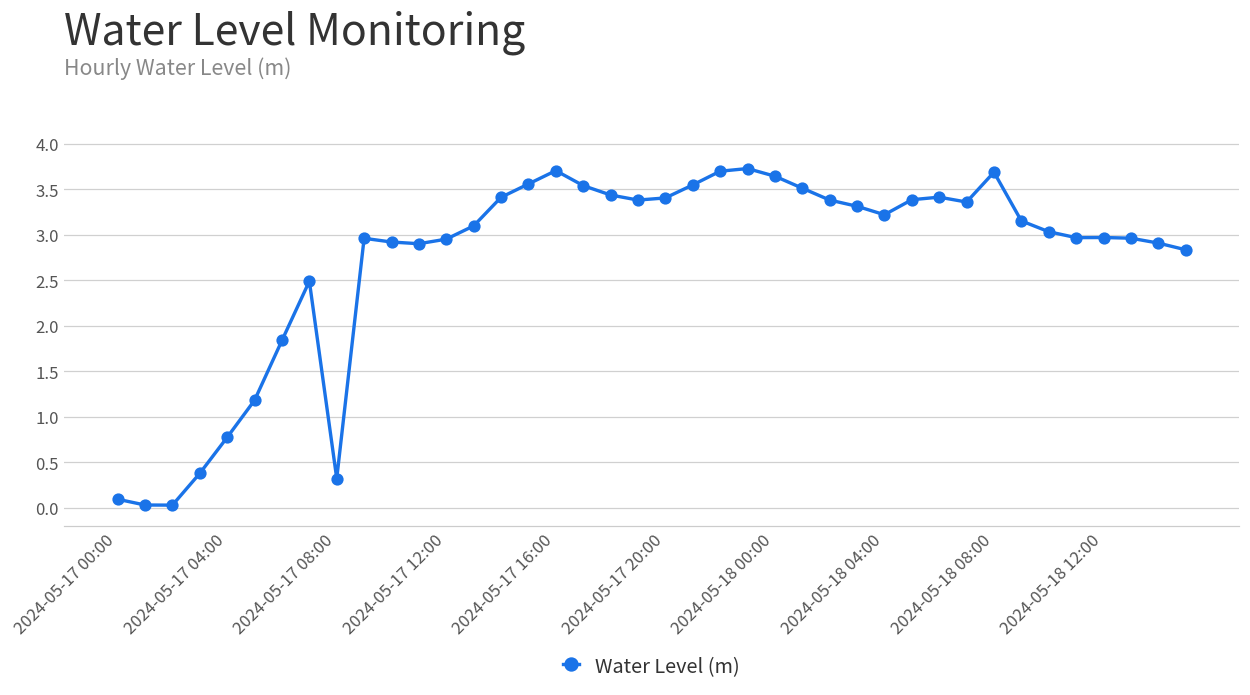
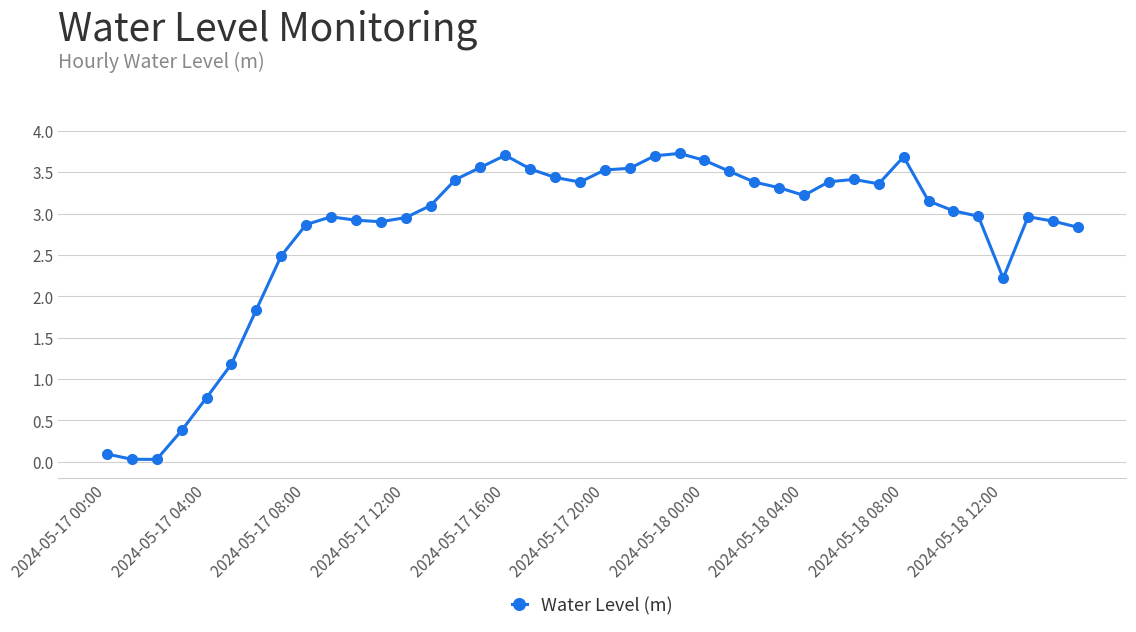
  {
    "2024-05-17 00:00": 0.1,
    "2024-05-17 04:00": 0.8,
-   "2024-05-17 08:00": 0.3,
+   "2024-05-17 08:00": 2.9,
    "2024-05-17 12:00": 3.0,
    "2024-05-17 16:00": 3.7,
-   "2024-05-17 20:00": 3.4,
+   "2024-05-17 20:00": 3.5,
    "2024-05-18 00:00": 3.6,
    "2024-05-18 04:00": 3.2,
    "2024-05-18 08:00": 3.7,
-   "2024-05-18 12:00": 3.0
+   "2024-05-18 12:00": 2.2
  }
